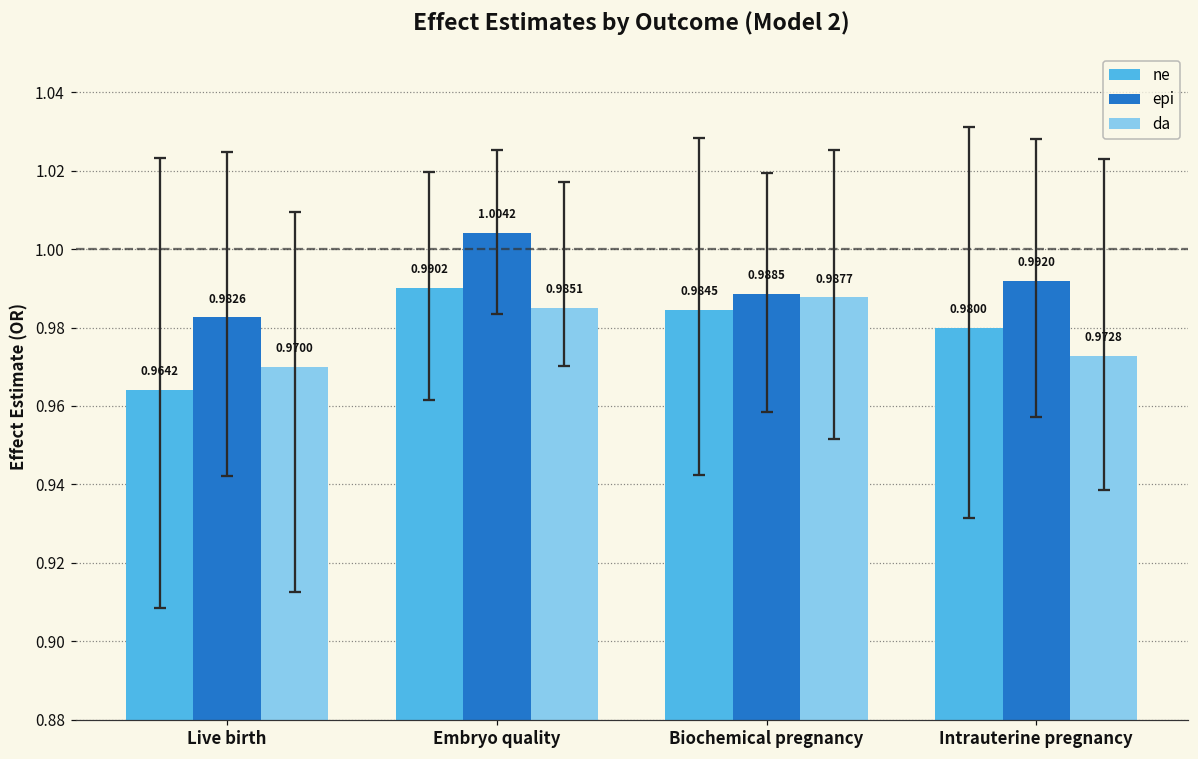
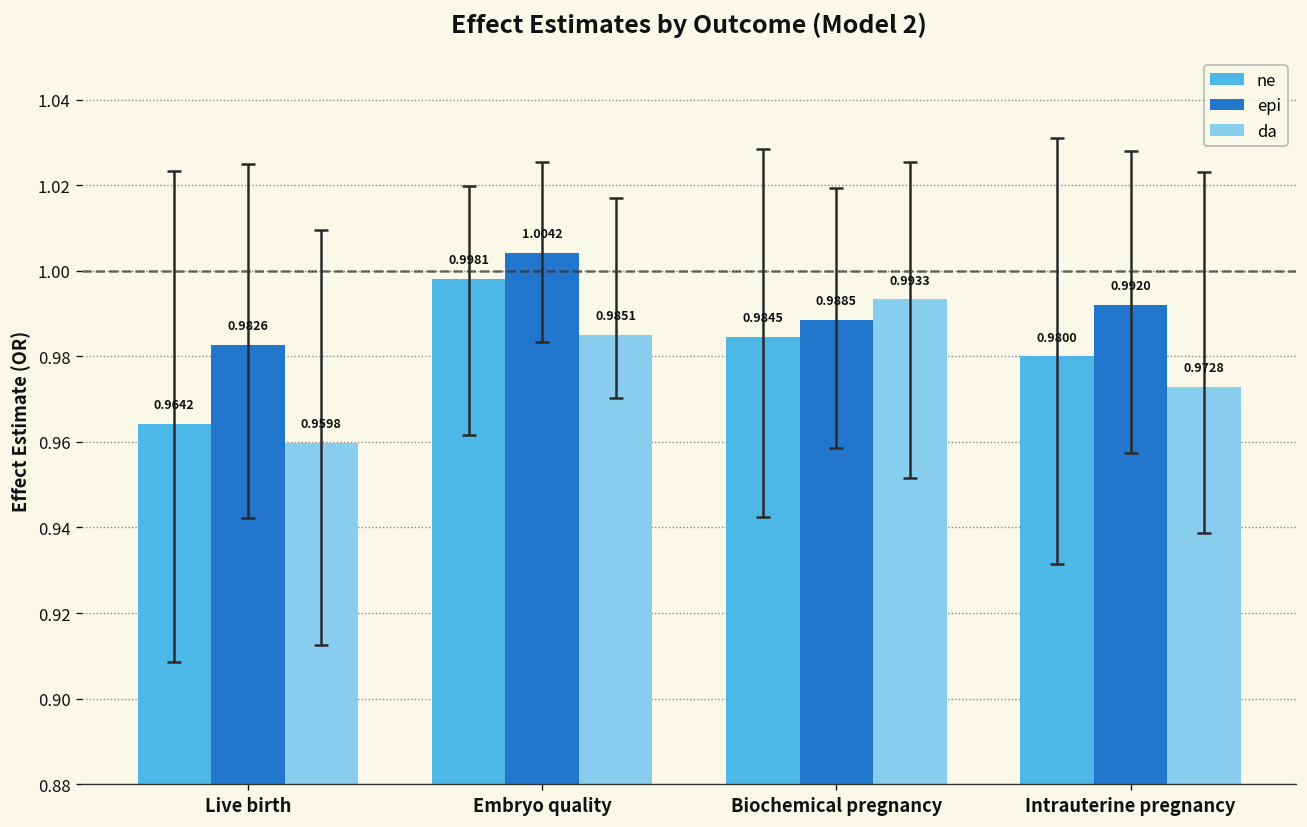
  {
    "ne": {
      "Live birth": 0.9642,
-     "Embryo quality": 0.9902,
+     "Embryo quality": 0.9981,
      "Biochemical pregnancy": 0.9845,
      "Intrauterine pregnancy": 0.9800
    },
    "da": {
-     "Live birth": 0.9700,
+     "Live birth": 0.9598,
      "Embryo quality": 0.9851,
-     "Biochemical pregnancy": 0.9877,
+     "Biochemical pregnancy": 0.9933,
      "Intrauterine pregnancy": 0.9728
    }
  }
